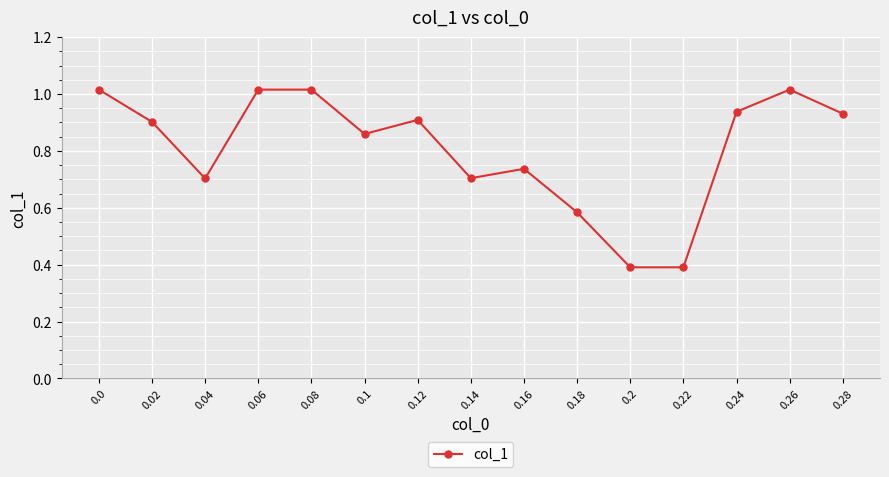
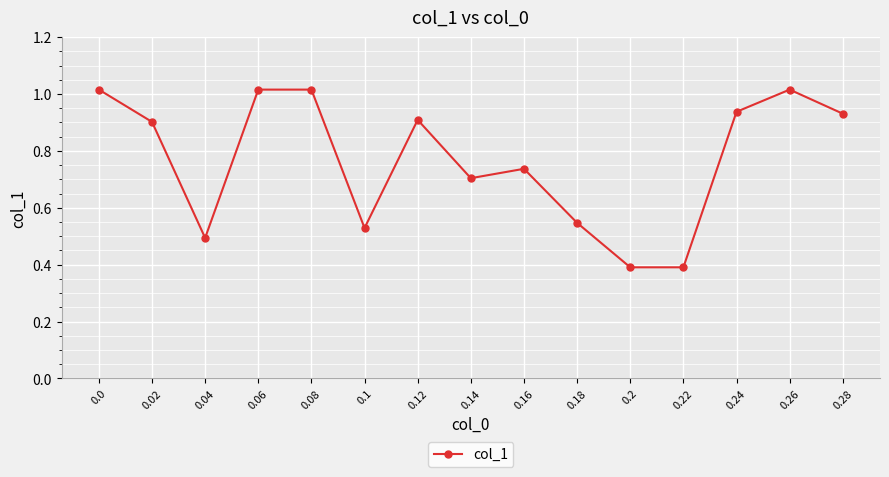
  {
    "0.0": 1.02,
    "0.02": 0.90,
-   "0.04": 0.70,
+   "0.04": 0.49,
    "0.06": 1.02,
    "0.08": 1.02,
-   "0.1": 0.86,
+   "0.1": 0.53,
    "0.12": 0.91,
    "0.14": 0.70,
    "0.16": 0.74,
-   "0.18": 0.58,
+   "0.18": 0.55,
    "0.2": 0.39,
    "0.22": 0.39,
    "0.24": 0.94,
    "0.26": 1.02,
    "0.28": 0.93
  }
